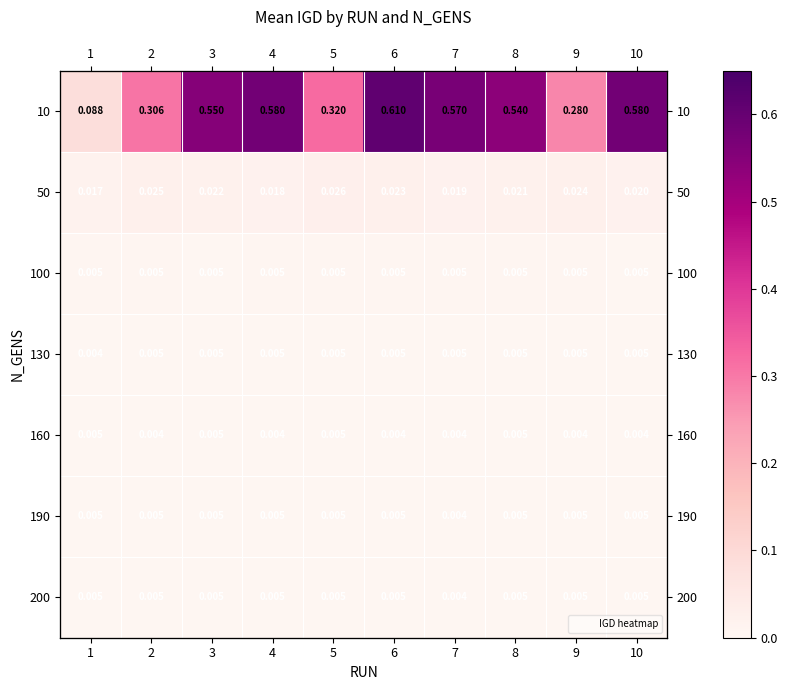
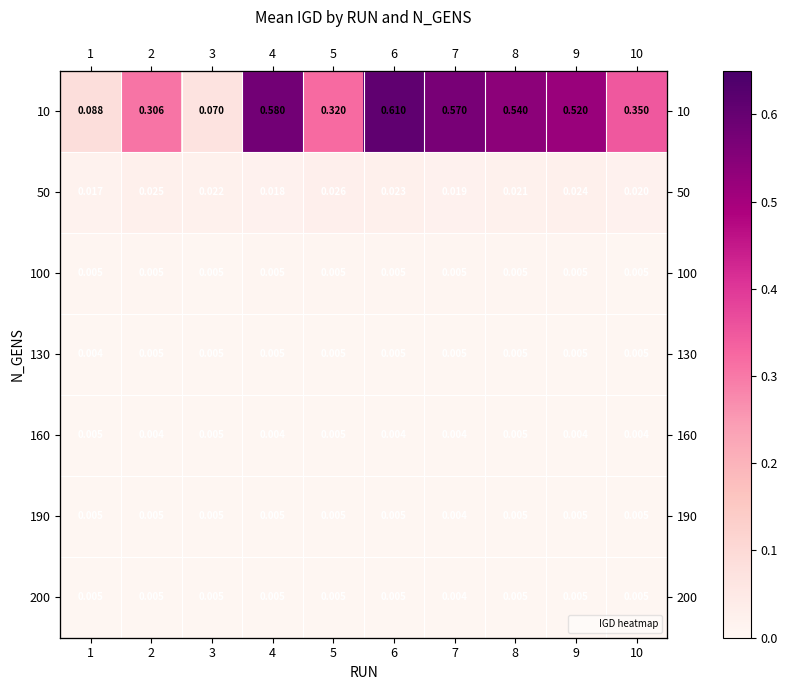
  {
    "10": {
      "1": 0.088,
      "2": 0.306,
-     "3": 0.550,
+     "3": 0.070,
      "4": 0.580,
      "5": 0.320,
      "6": 0.610,
      "7": 0.570,
      "8": 0.540,
-     "9": 0.280,
-     "10": 0.580
+     "9": 0.520,
+     "10": 0.350
    }
  }
